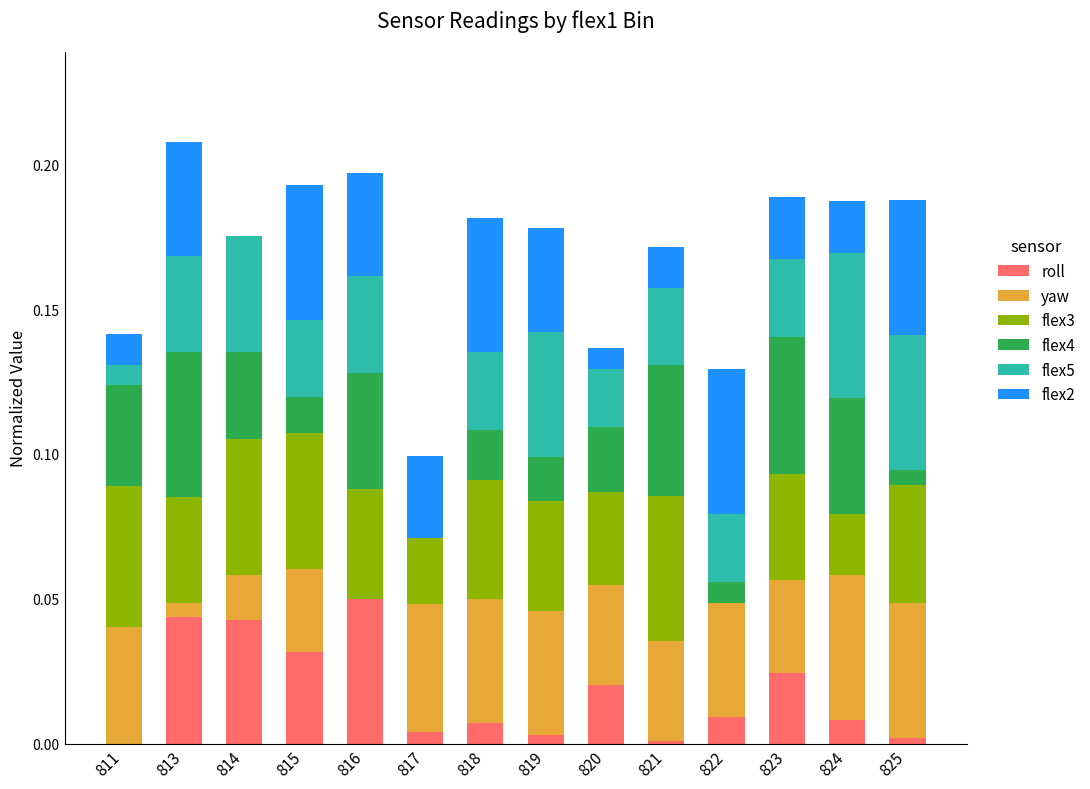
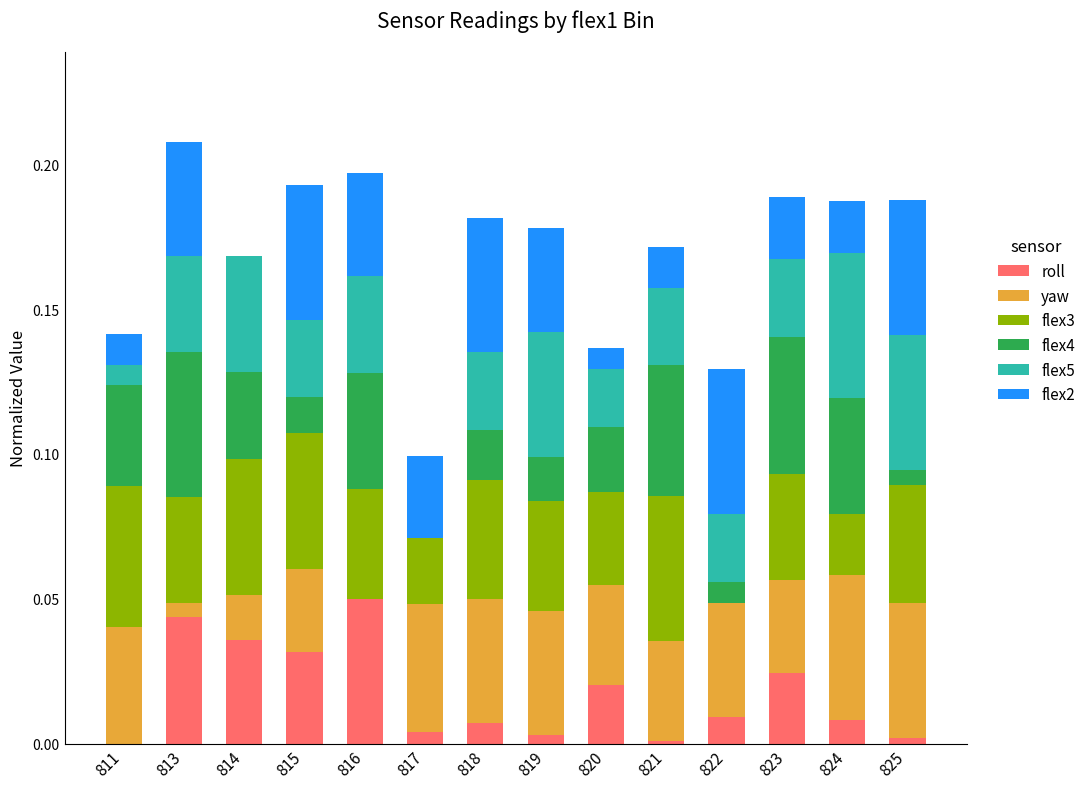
  {
    "roll": {
      "811": 0.000,
      "813": 0.044,
-     "814": 0.043,
+     "814": 0.036,
      "815": 0.032,
      "816": 0.050,
      "817": 0.004,
      "818": 0.007,
      "819": 0.003,
      "820": 0.020,
      "821": 0.001,
      "822": 0.009,
      "823": 0.024,
      "824": 0.008,
      "825": 0.002
    },
    "yaw": {
      "811": 0.040,
      "813": 0.005,
      "814": 0.015,
      "815": 0.029,
      "816": 0.000,
      "817": 0.044,
      "818": 0.043,
      "819": 0.043,
      "820": 0.035,
      "821": 0.035,
      "822": 0.039,
      "823": 0.032,
      "824": 0.050,
      "825": 0.046
    },
    "flex3": {
      "811": 0.048,
      "813": 0.036,
      "814": 0.047,
      "815": 0.047,
      "816": 0.038,
      "817": 0.023,
      "818": 0.041,
      "819": 0.038,
      "820": 0.032,
      "821": 0.050,
      "822": 0.000,
      "823": 0.036,
      "824": 0.021,
      "825": 0.041
    },
    "flex4": {
      "811": 0.035,
      "813": 0.050,
      "814": 0.030,
      "815": 0.012,
      "816": 0.040,
      "817": 0.000,
      "818": 0.017,
      "819": 0.015,
      "820": 0.022,
      "821": 0.045,
      "822": 0.007,
      "823": 0.047,
      "824": 0.040,
      "825": 0.005
    },
    "flex5": {
      "811": 0.007,
      "813": 0.033,
      "814": 0.040,
      "815": 0.027,
      "816": 0.033,
      "817": 0.000,
      "818": 0.027,
      "819": 0.043,
      "820": 0.020,
      "821": 0.027,
      "822": 0.023,
      "823": 0.027,
      "824": 0.050,
      "825": 0.047
    },
    "flex2": {
      "811": 0.011,
      "813": 0.039,
      "814": 0.000,
      "815": 0.046,
      "816": 0.036,
      "817": 0.029,
      "818": 0.046,
      "819": 0.036,
      "820": 0.007,
      "821": 0.014,
      "822": 0.050,
      "823": 0.021,
      "824": 0.018,
      "825": 0.046
    }
  }
